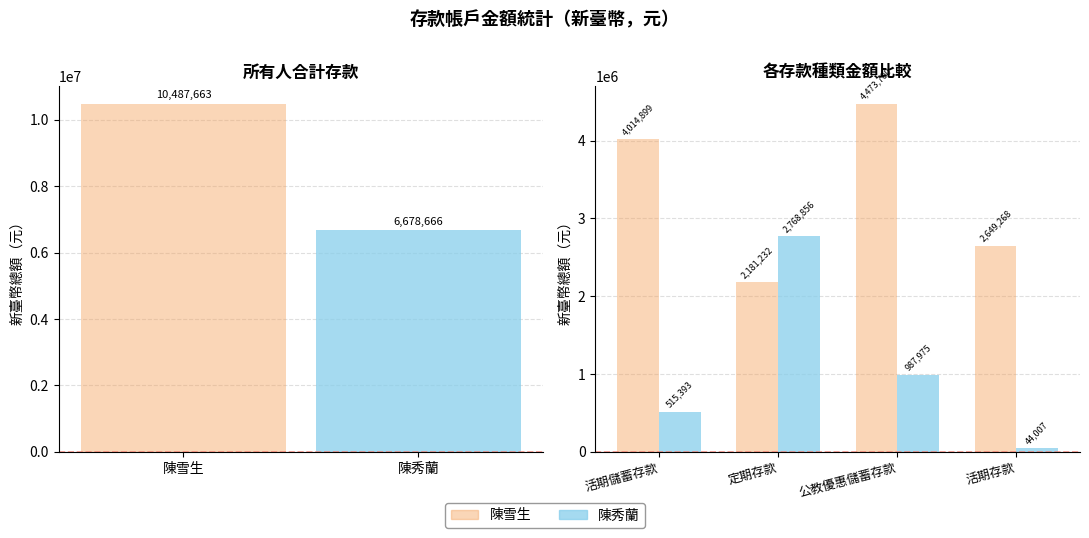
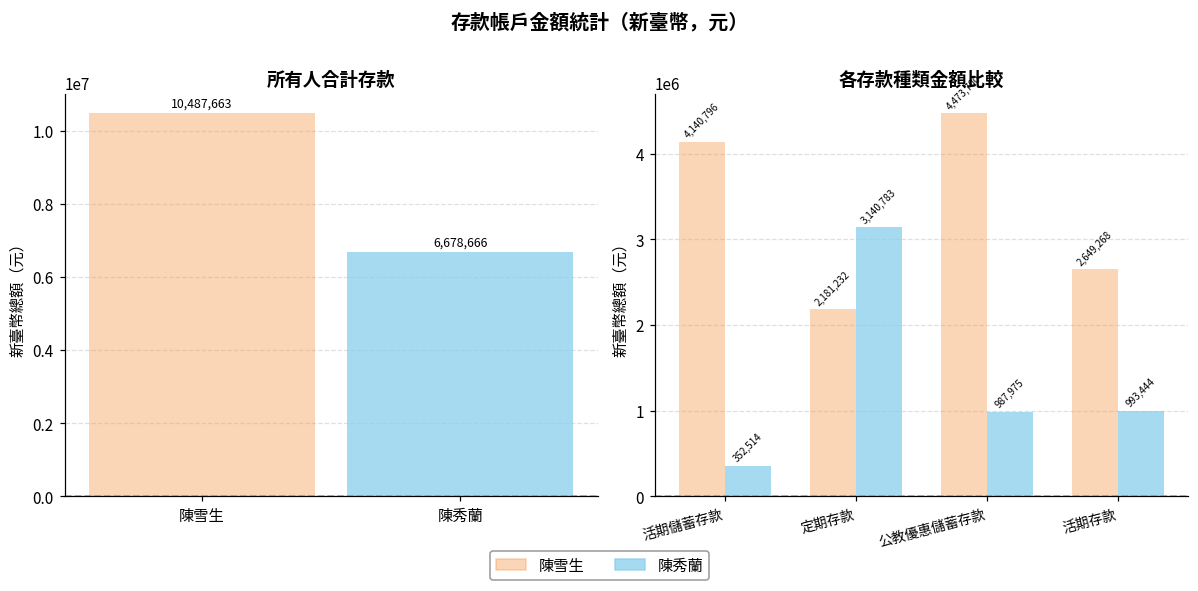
  {
    "所有人合計存款": {
      "陳雪生": "10,487,663",
      "陳秀蘭": "6,678,666"
    },
    "各存款種類金額比較": {
      "陳雪生": {
-       "活期儲蓄存款": "4,014,899",
+       "活期儲蓄存款": "4,140,796",
        "定期存款": "2,181,232",
        "公教優惠儲蓄存款": "4,473,700",
        "活期存款": "2,649,268"
      },
      "陳秀蘭": {
-       "活期儲蓄存款": "515,393",
-       "定期存款": "2,768,856",
+       "活期儲蓄存款": "352,514",
+       "定期存款": "3,140,783",
        "公教優惠儲蓄存款": "987,975",
-       "活期存款": "44,007"
+       "活期存款": "993,444"
      }
    }
  }
